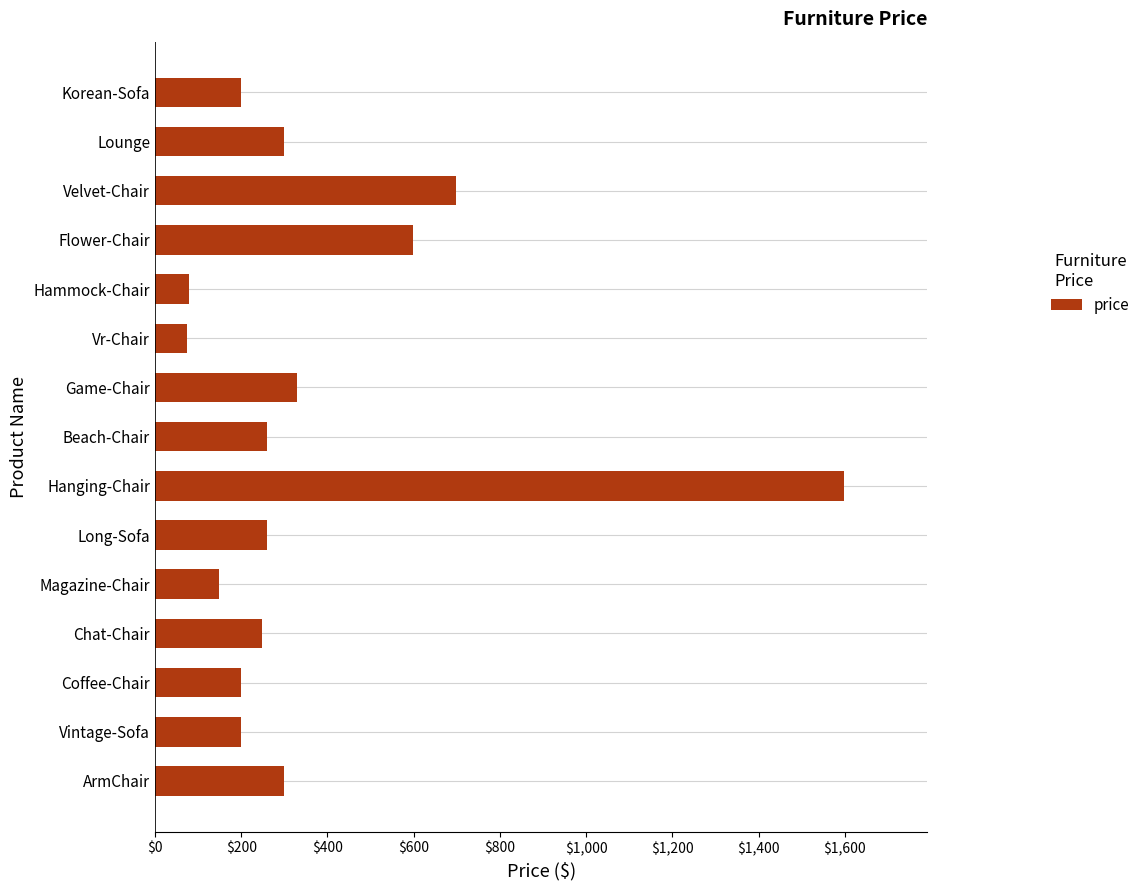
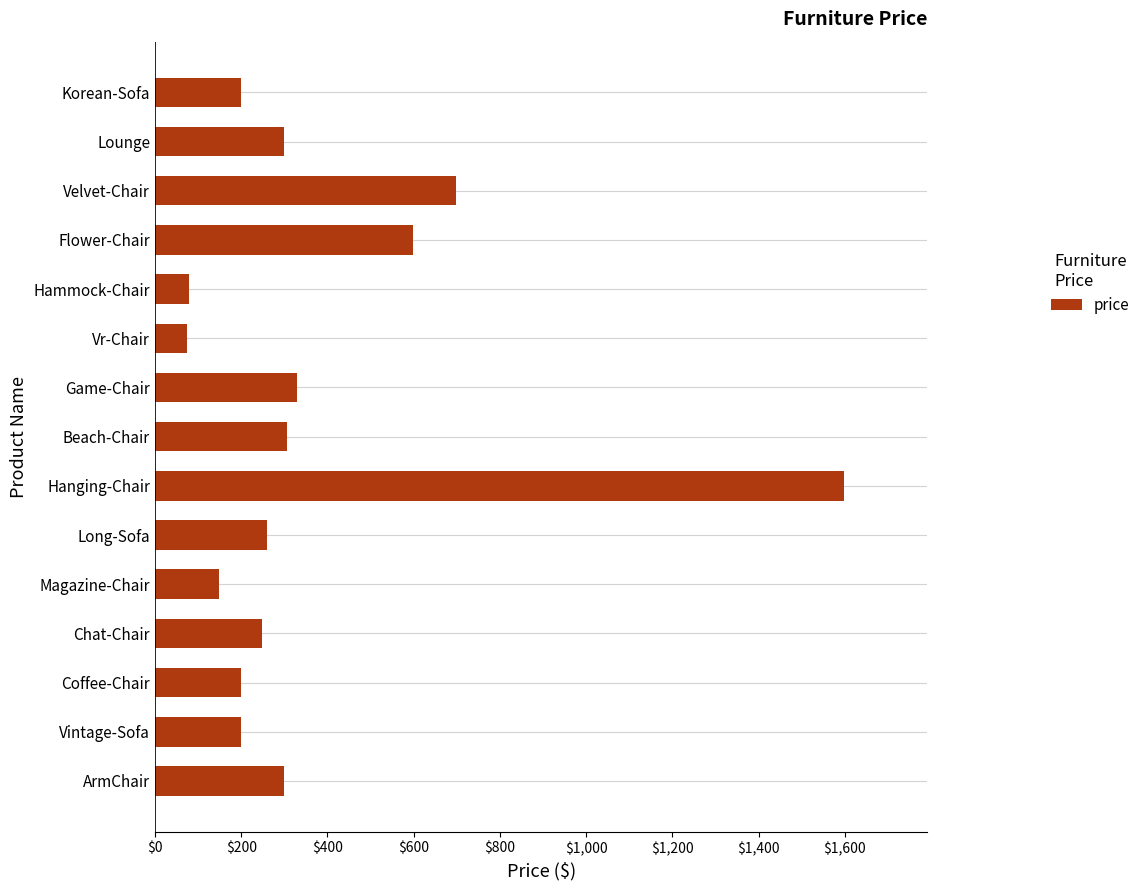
  {
    "Korean-Sofa": "$200",
    "Lounge": "$300",
    "Velvet-Chair": "$700",
    "Flower-Chair": "$600",
    "Hammock-Chair": "$80",
    "Vr-Chair": "$80",
    "Game-Chair": "$330",
-   "Beach-Chair": "$260",
+   "Beach-Chair": "$310",
    "Hanging-Chair": "$1,600",
    "Long-Sofa": "$260",
    "Magazine-Chair": "$150",
    "Chat-Chair": "$250",
    "Coffee-Chair": "$200",
    "Vintage-Sofa": "$200",
    "ArmChair": "$300"
  }
